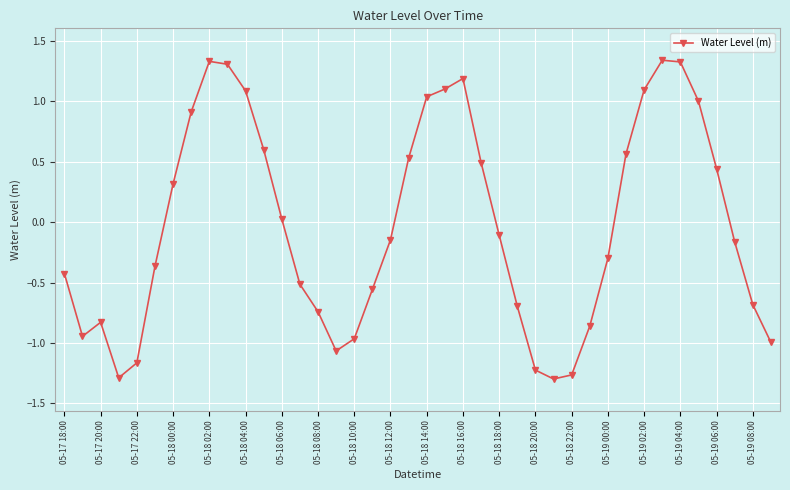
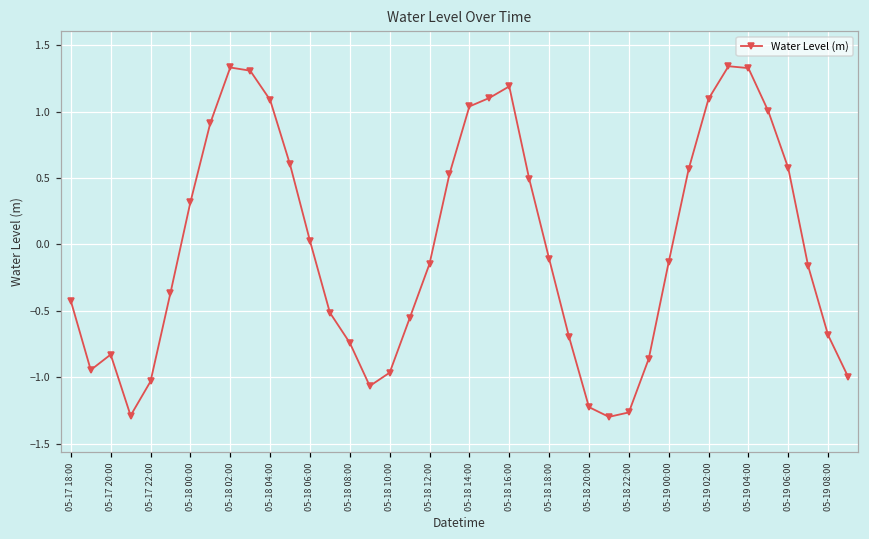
  {
    "05-17 18:00": -0.43,
    "05-17 20:00": -0.83,
-   "05-17 22:00": -1.16,
+   "05-17 22:00": -1.03,
    "05-18 00:00": 0.32,
    "05-18 02:00": 1.33,
    "05-18 04:00": 1.09,
    "05-18 06:00": 0.03,
    "05-18 08:00": -0.74,
    "05-18 10:00": -0.97,
    "05-18 12:00": -0.15,
    "05-18 14:00": 1.04,
    "05-18 16:00": 1.19,
    "05-18 18:00": -0.11,
    "05-18 20:00": -1.22,
    "05-18 22:00": -1.26,
-   "05-19 00:00": -0.30,
+   "05-19 00:00": -0.13,
    "05-19 02:00": 1.10,
    "05-19 04:00": 1.33,
-   "05-19 06:00": 0.44,
+   "05-19 06:00": 0.57,
    "05-19 08:00": -0.68
  }
